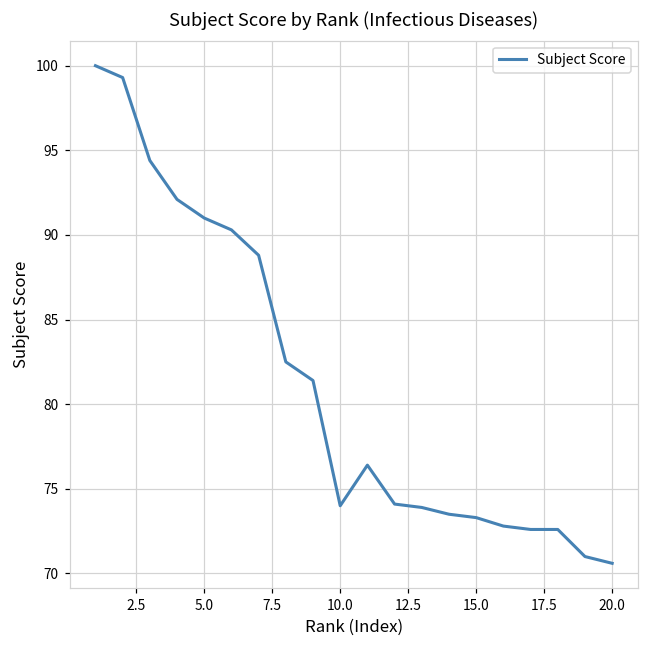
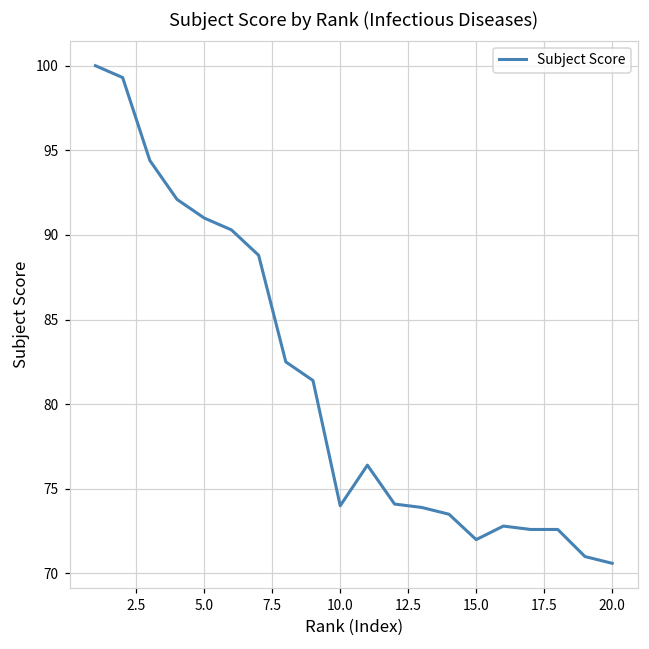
  {
    "5.0": 91.0,
    "10.0": 74.0,
-   "15.0": 73.3,
+   "15.0": 72.0,
    "20.0": 70.6
  }
